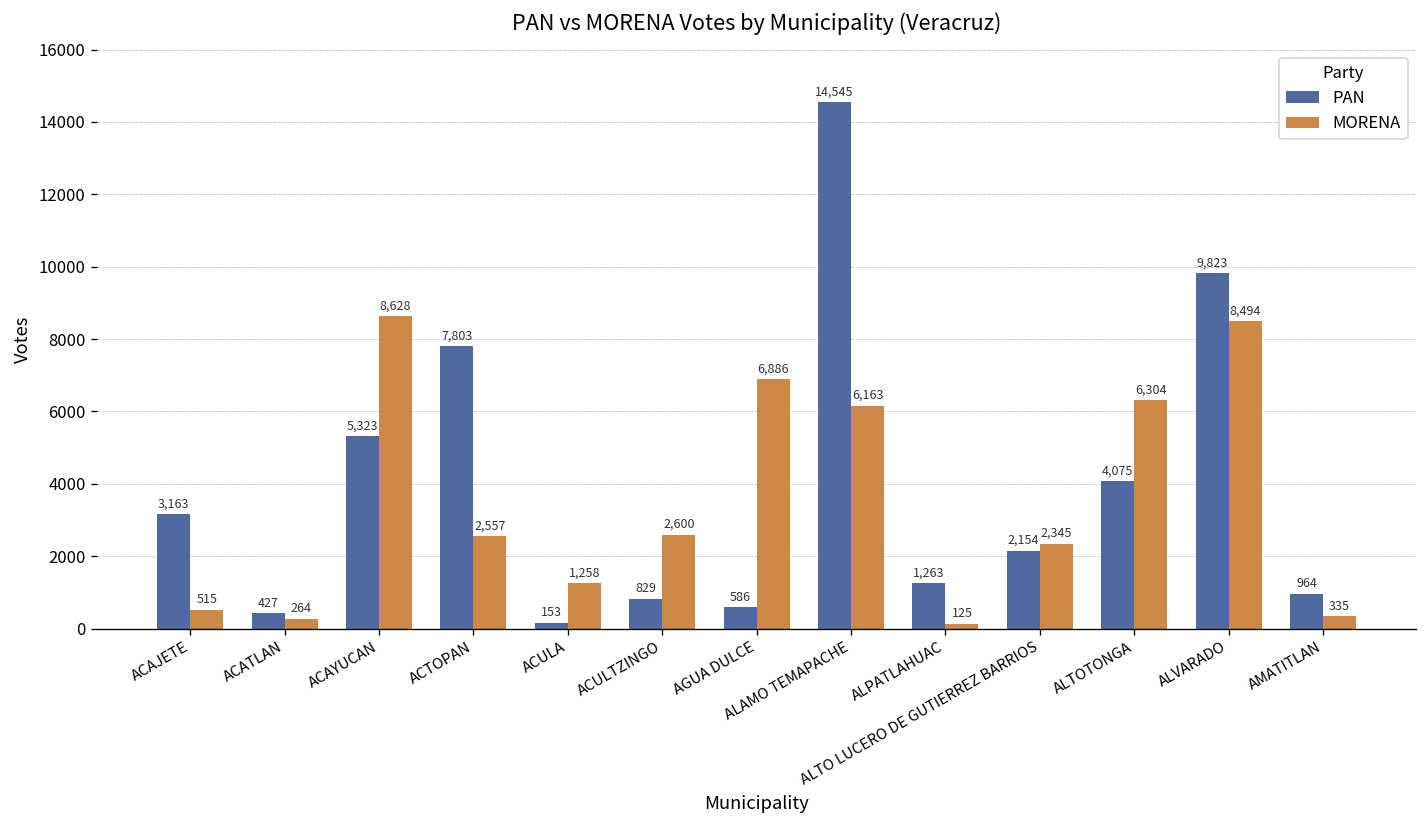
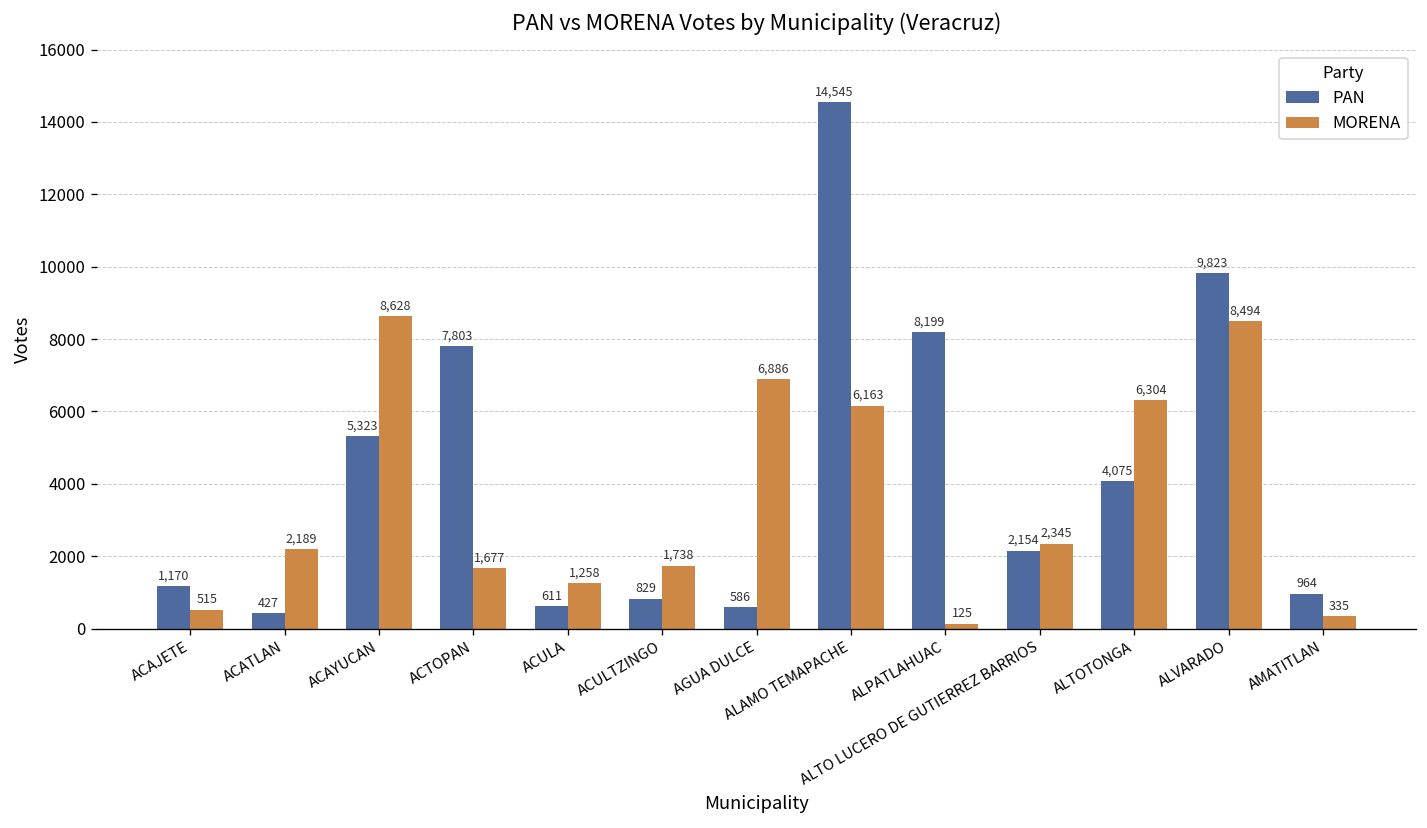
  {
    "PAN": {
-     "ACAJETE": "3,163",
+     "ACAJETE": "1,170",
      "ACATLAN": "427",
      "ACAYUCAN": "5,323",
      "ACTOPAN": "7,803",
-     "ACULA": "153",
+     "ACULA": "611",
      "ACULTZINGO": "829",
      "AGUA DULCE": "586",
      "ALAMO TEMAPACHE": "14,545",
-     "ALPATLAHUAC": "1,263",
+     "ALPATLAHUAC": "8,199",
      "ALTO LUCERO DE GUTIERREZ BARRIOS": "2,154",
      "ALTOTONGA": "4,075",
      "ALVARADO": "9,823",
      "AMATITLAN": "964"
    },
    "MORENA": {
      "ACAJETE": "515",
-     "ACATLAN": "264",
+     "ACATLAN": "2,189",
      "ACAYUCAN": "8,628",
-     "ACTOPAN": "2,557",
+     "ACTOPAN": "1,677",
      "ACULA": "1,258",
-     "ACULTZINGO": "2,600",
+     "ACULTZINGO": "1,738",
      "AGUA DULCE": "6,886",
      "ALAMO TEMAPACHE": "6,163",
      "ALPATLAHUAC": "125",
      "ALTO LUCERO DE GUTIERREZ BARRIOS": "2,345",
      "ALTOTONGA": "6,304",
      "ALVARADO": "8,494",
      "AMATITLAN": "335"
    }
  }
